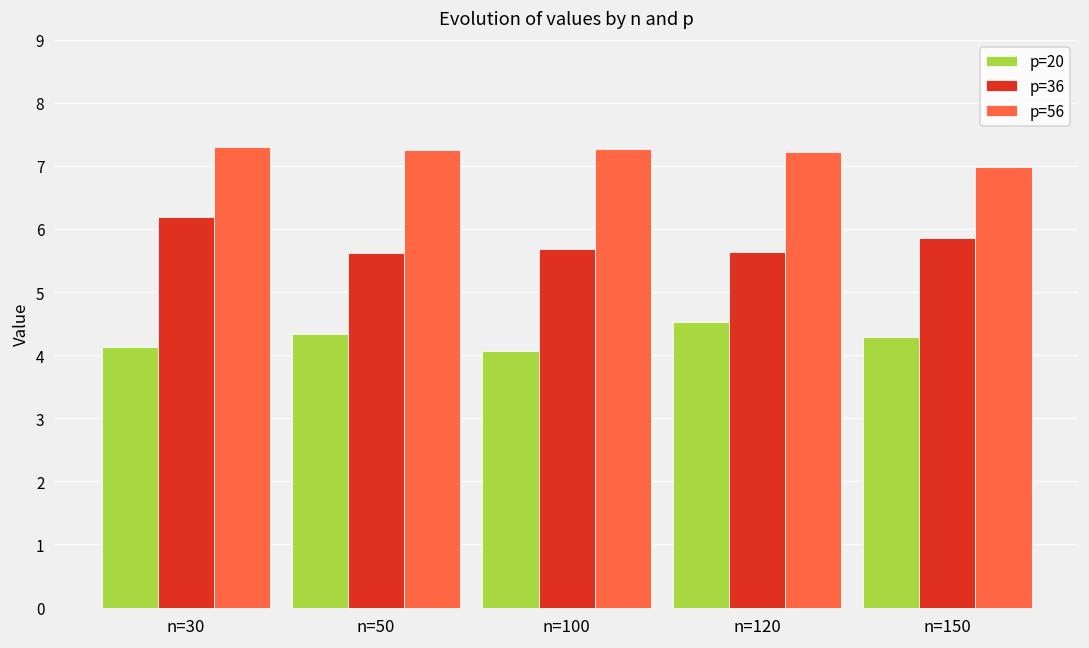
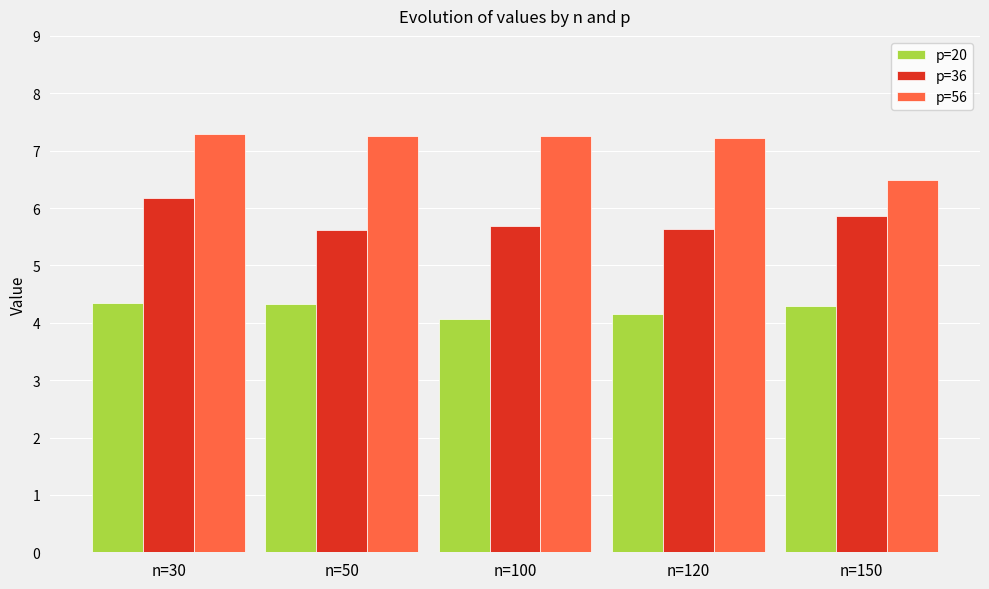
  {
    "p=20": {
-     "n=30": 4.1,
+     "n=30": 4.3,
      "n=50": 4.3,
      "n=100": 4.1,
-     "n=120": 4.5,
+     "n=120": 4.1,
      "n=150": 4.3
    },
    "p=36": {
      "n=30": 6.2,
      "n=50": 5.6,
      "n=100": 5.7,
      "n=120": 5.6,
      "n=150": 5.9
    },
    "p=56": {
      "n=30": 7.3,
      "n=50": 7.3,
      "n=100": 7.3,
      "n=120": 7.2,
-     "n=150": 7.0
+     "n=150": 6.5
    }
  }
